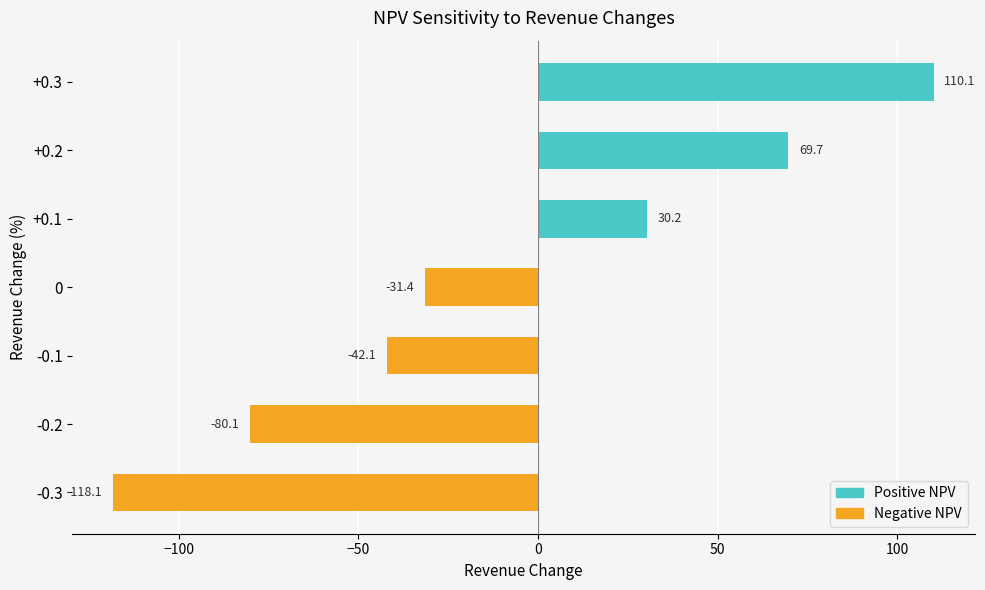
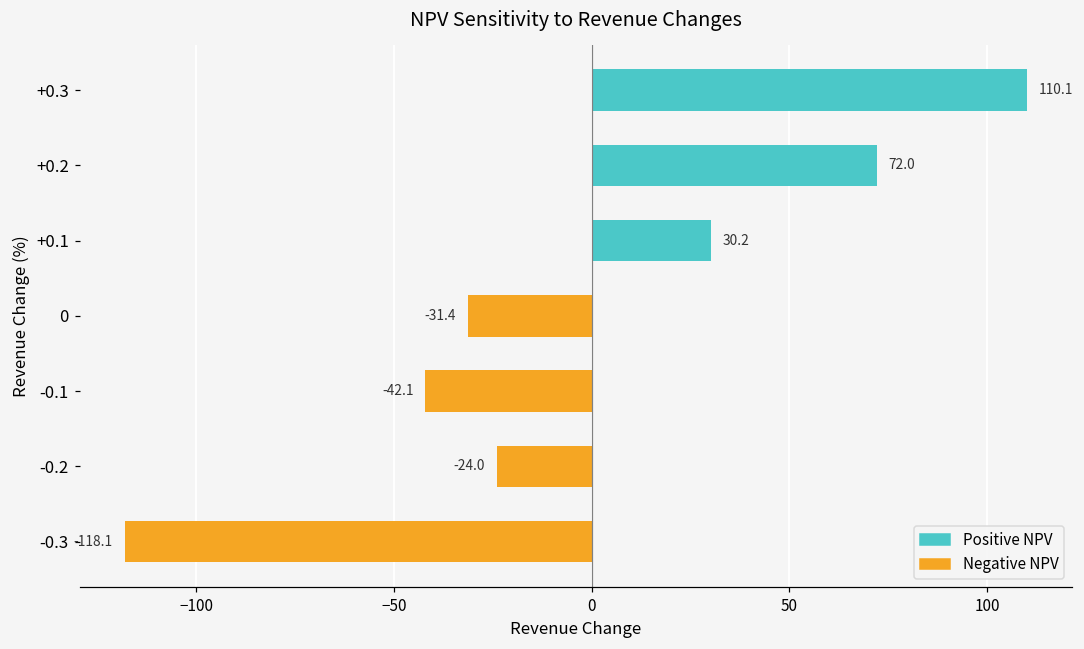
  {
    "+0.3": 110.1,
-   "+0.2": 69.7,
+   "+0.2": 72.0,
    "+0.1": 30.2,
    "0": -31.4,
    "-0.1": -42.1,
-   "-0.2": -80.1,
+   "-0.2": -24.0,
    "-0.3": -118.1
  }
